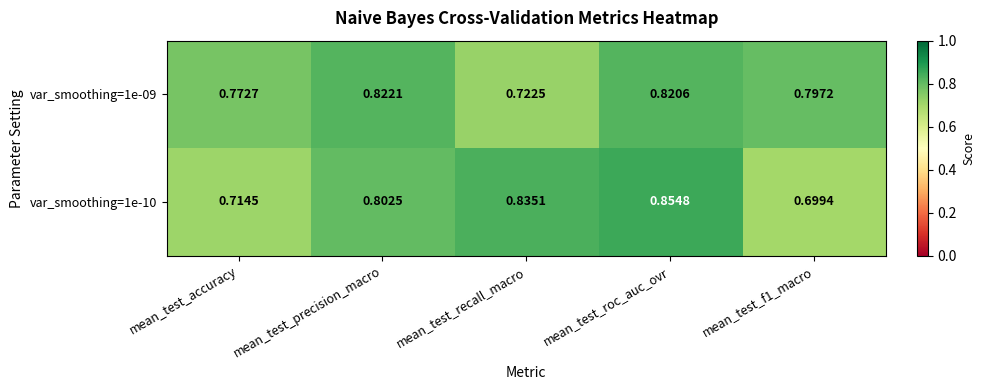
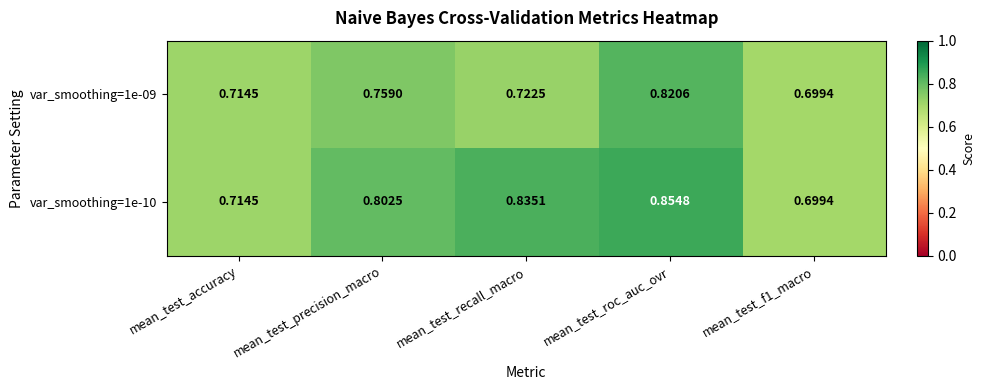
  {
    "var_smoothing=1e-09": {
-     "mean_test_accuracy": 0.7727,
-     "mean_test_precision_macro": 0.8221,
+     "mean_test_accuracy": 0.7145,
+     "mean_test_precision_macro": 0.7590,
      "mean_test_recall_macro": 0.7225,
      "mean_test_roc_auc_ovr": 0.8206,
-     "mean_test_f1_macro": 0.7972
+     "mean_test_f1_macro": 0.6994
    },
    "var_smoothing=1e-10": {
      "mean_test_accuracy": 0.7145,
      "mean_test_precision_macro": 0.8025,
      "mean_test_recall_macro": 0.8351,
      "mean_test_roc_auc_ovr": 0.8548,
      "mean_test_f1_macro": 0.6994
    }
  }
